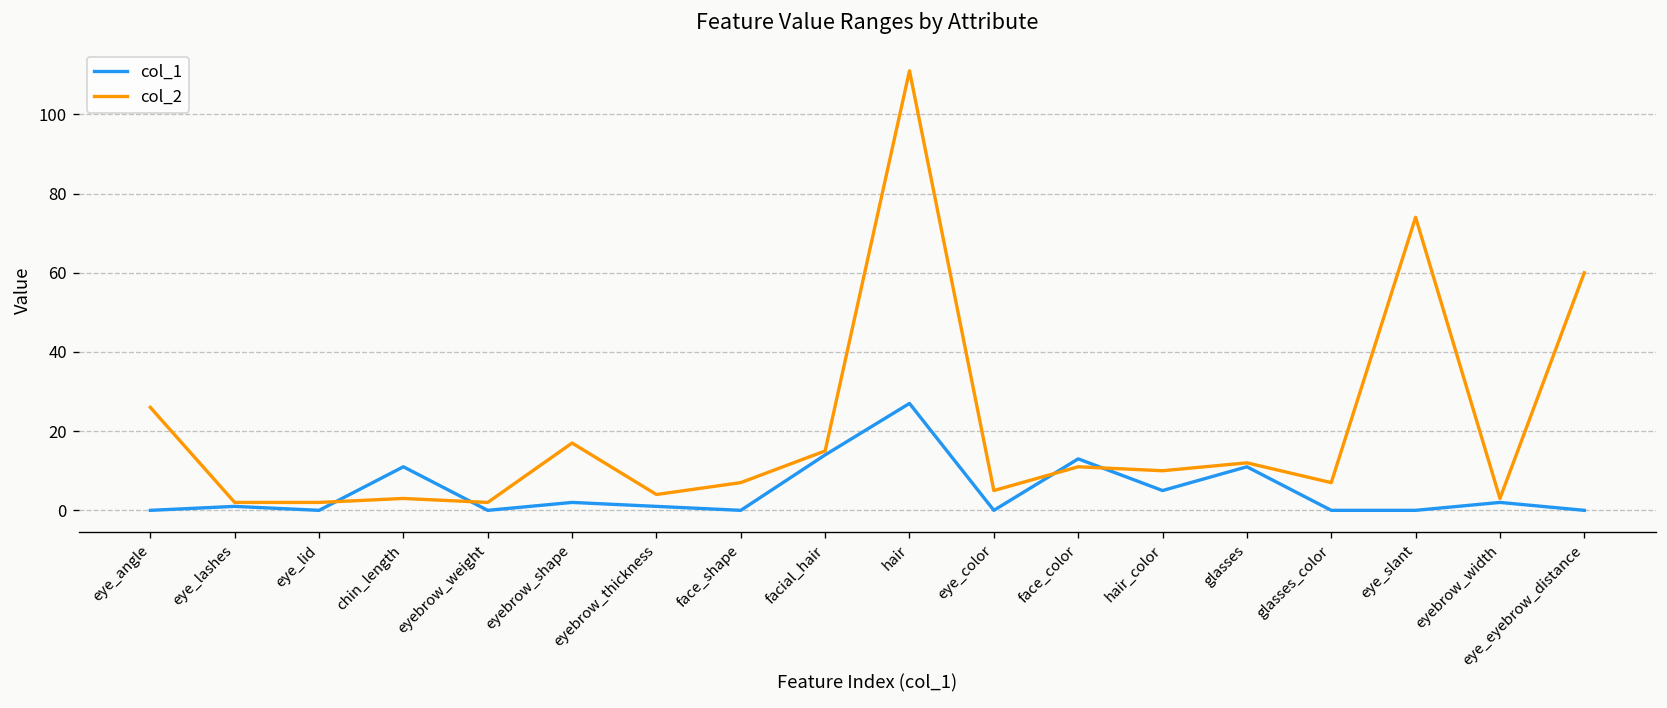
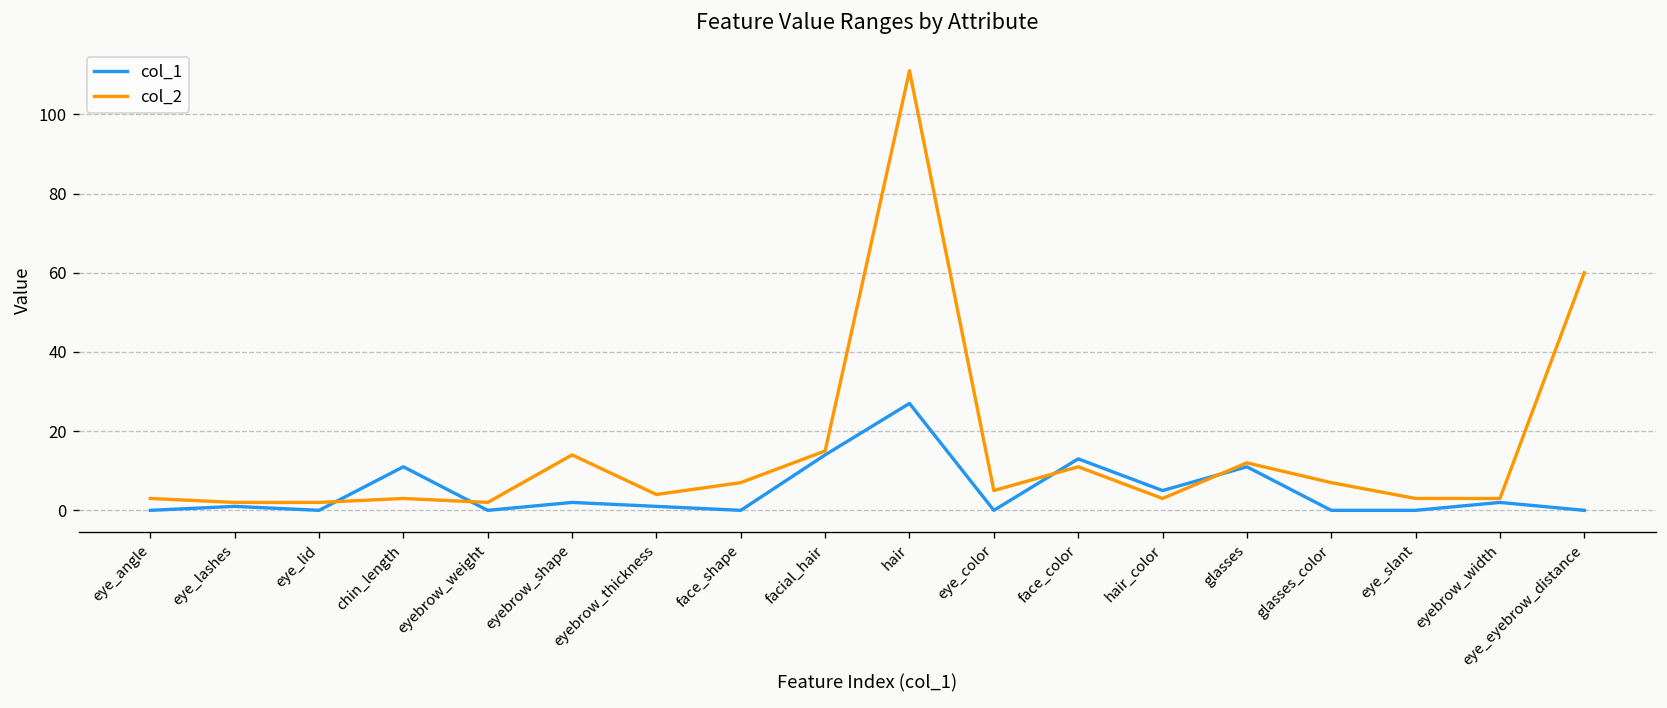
  {
    "col_1": {
      "eye_angle": 0,
      "eye_lashes": 1,
      "eye_lid": 0,
      "chin_length": 11,
      "eyebrow_weight": 0,
      "eyebrow_shape": 2,
      "eyebrow_thickness": 1,
      "face_shape": 0,
      "facial_hair": 14,
      "hair": 27,
      "eye_color": 0,
      "face_color": 13,
      "hair_color": 5,
      "glasses": 11,
      "glasses_color": 0,
      "eye_slant": 0,
      "eyebrow_width": 2,
      "eye_eyebrow_distance": 0
    },
    "col_2": {
-     "eye_angle": 26,
+     "eye_angle": 3,
      "eye_lashes": 2,
      "eye_lid": 2,
      "chin_length": 3,
      "eyebrow_weight": 2,
-     "eyebrow_shape": 17,
+     "eyebrow_shape": 14,
      "eyebrow_thickness": 4,
      "face_shape": 7,
      "facial_hair": 15,
      "hair": 111,
      "eye_color": 5,
      "face_color": 11,
-     "hair_color": 10,
+     "hair_color": 3,
      "glasses": 12,
      "glasses_color": 7,
-     "eye_slant": 74,
+     "eye_slant": 3,
      "eyebrow_width": 3,
      "eye_eyebrow_distance": 60
    }
  }
